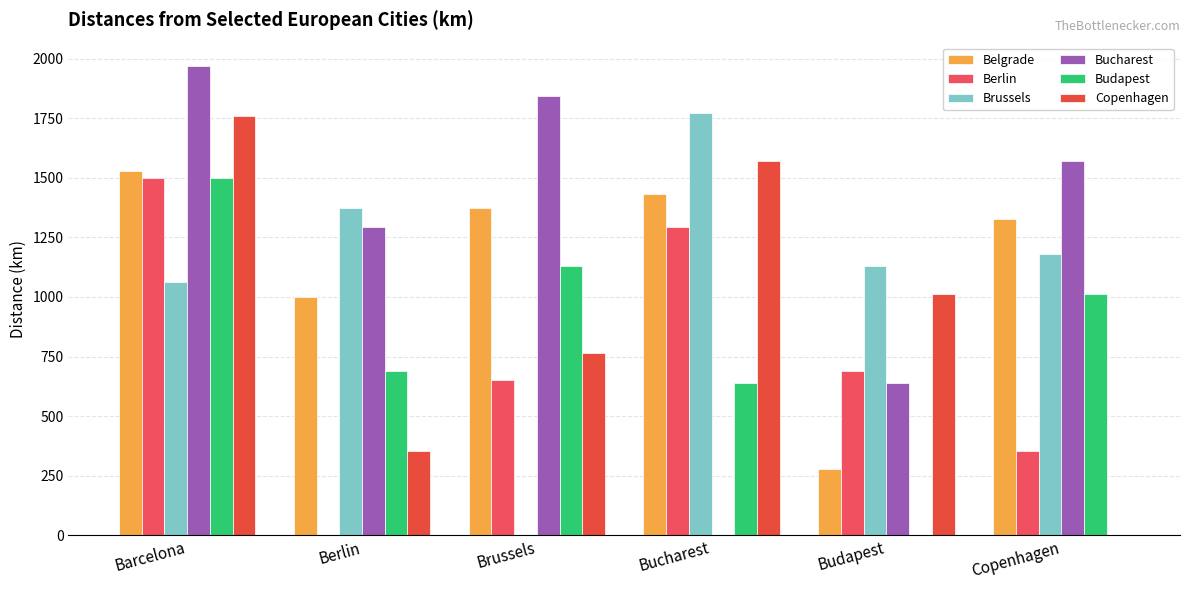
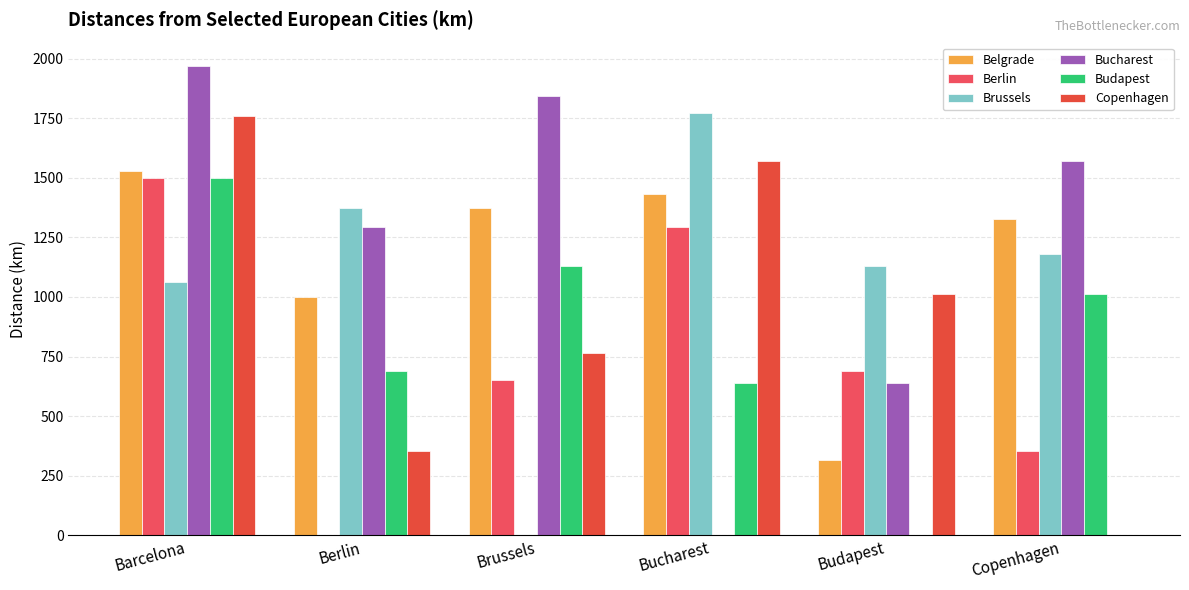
  {
    "Belgrade": {
      "Barcelona": 1530,
      "Berlin": 1000,
      "Brussels": 1370,
      "Bucharest": 1430,
-     "Budapest": 280,
+     "Budapest": 320,
      "Copenhagen": 1330
    },
    "Brussels": {
      "Barcelona": 1060,
      "Berlin": 1370,
      "Brussels": 0,
      "Bucharest": 1770,
      "Budapest": 1130,
      "Copenhagen": 1180
    },
    "Bucharest": {
      "Barcelona": 1970,
      "Berlin": 1290,
      "Brussels": 1840,
      "Bucharest": 0,
      "Budapest": 640,
      "Copenhagen": 1570
    },
    "Budapest": {
      "Barcelona": 1500,
      "Berlin": 690,
      "Brussels": 1130,
      "Bucharest": 640,
      "Budapest": 0,
      "Copenhagen": 1010
    }
  }
